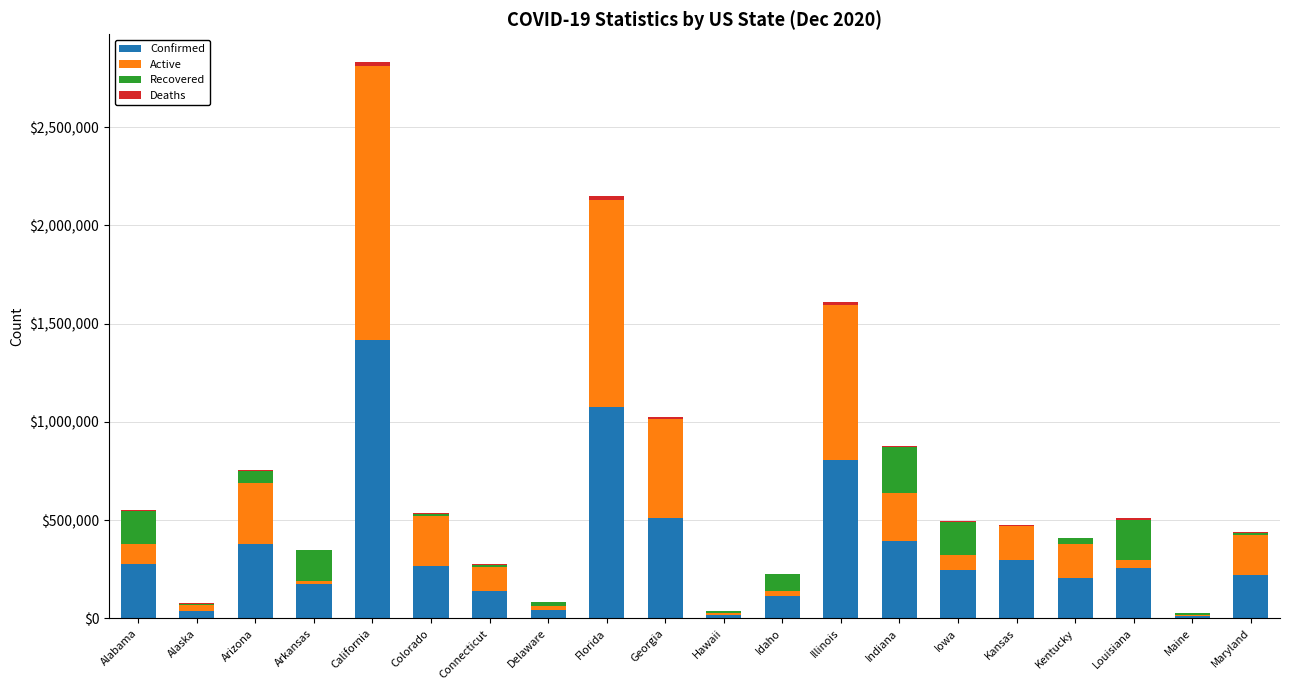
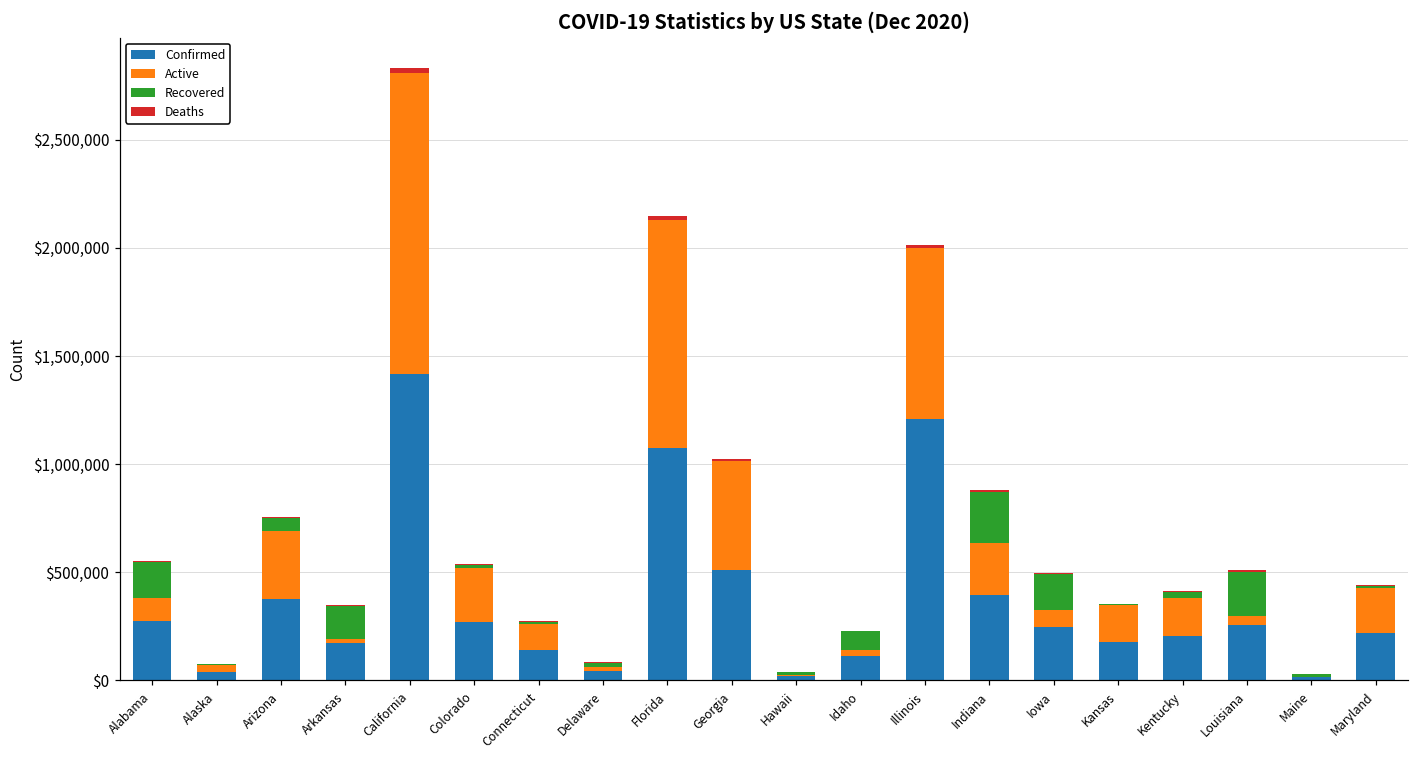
  {
    "Confirmed": {
      "Alabama": "$280,000",
      "Alaska": "$40,000",
      "Arizona": "$380,000",
      "Arkansas": "$170,000",
      "California": "$1,420,000",
      "Colorado": "$270,000",
      "Connecticut": "$140,000",
      "Delaware": "$40,000",
      "Florida": "$1,070,000",
      "Georgia": "$510,000",
      "Hawaii": "$20,000",
      "Idaho": "$110,000",
-     "Illinois": "$800,000",
+     "Illinois": "$1,210,000",
      "Indiana": "$390,000",
      "Iowa": "$250,000",
-     "Kansas": "$300,000",
+     "Kansas": "$180,000",
      "Kentucky": "$210,000",
      "Louisiana": "$250,000",
      "Maine": "$10,000",
      "Maryland": "$220,000"
    },
    "Active": {
      "Alabama": "$100,000",
      "Alaska": "$30,000",
      "Arizona": "$310,000",
      "Arkansas": "$20,000",
      "California": "$1,400,000",
      "Colorado": "$250,000",
      "Connecticut": "$120,000",
      "Delaware": "$20,000",
      "Florida": "$1,050,000",
      "Georgia": "$500,000",
      "Idaho": "$20,000",
      "Illinois": "$790,000",
      "Indiana": "$240,000",
      "Iowa": "$80,000",
      "Kansas": "$170,000",
      "Kentucky": "$170,000",
      "Louisiana": "$50,000",
      "Maryland": "$210,000"
    },
    "Recovered": {
      "Alabama": "$170,000",
      "Arizona": "$60,000",
      "Arkansas": "$150,000",
      "California": "$0",
      "Colorado": "$10,000",
      "Delaware": "$20,000",
      "Florida": "$0",
      "Georgia": "$0",
      "Idaho": "$90,000",
      "Illinois": "$0",
      "Indiana": "$240,000",
      "Iowa": "$170,000",
      "Kentucky": "$30,000",
      "Louisiana": "$200,000"
    },
    "Deaths": {
      "California": "$20,000",
      "Florida": "$20,000",
      "Illinois": "$10,000"
    }
  }
